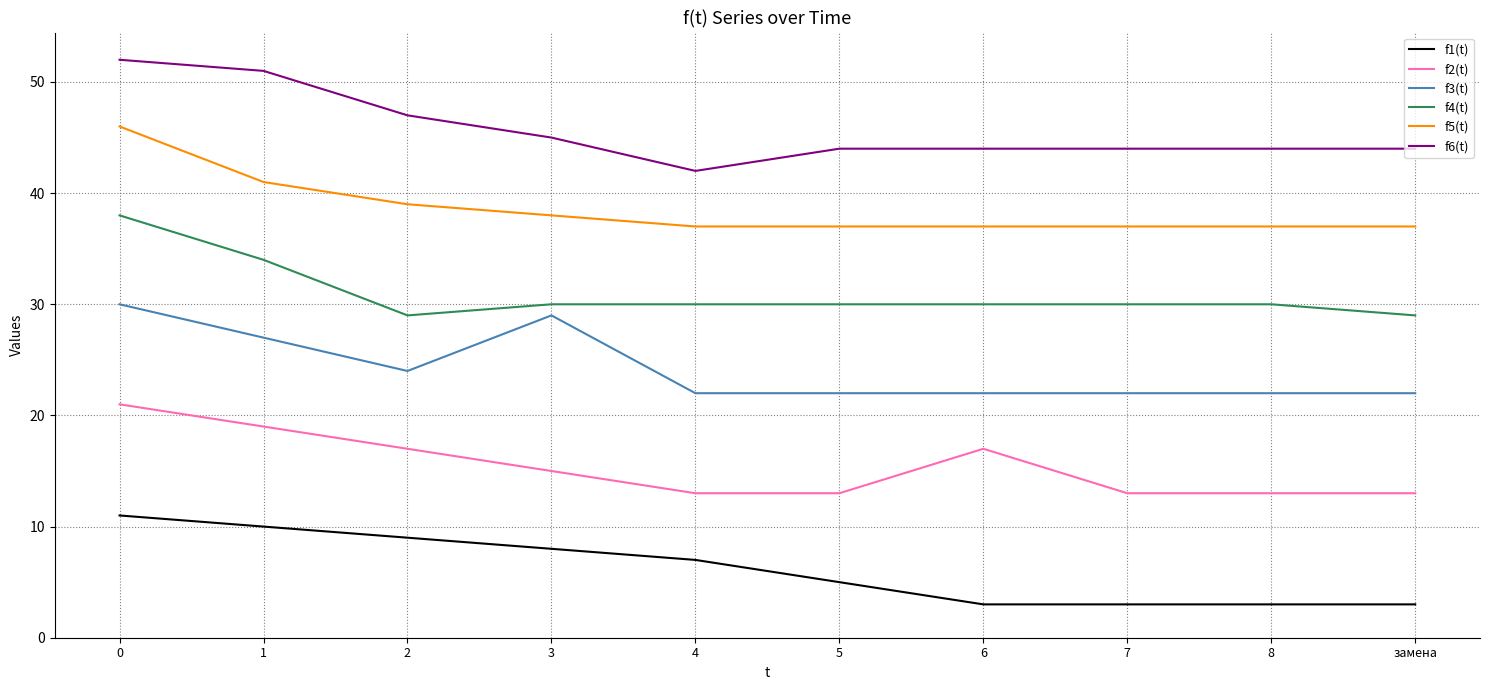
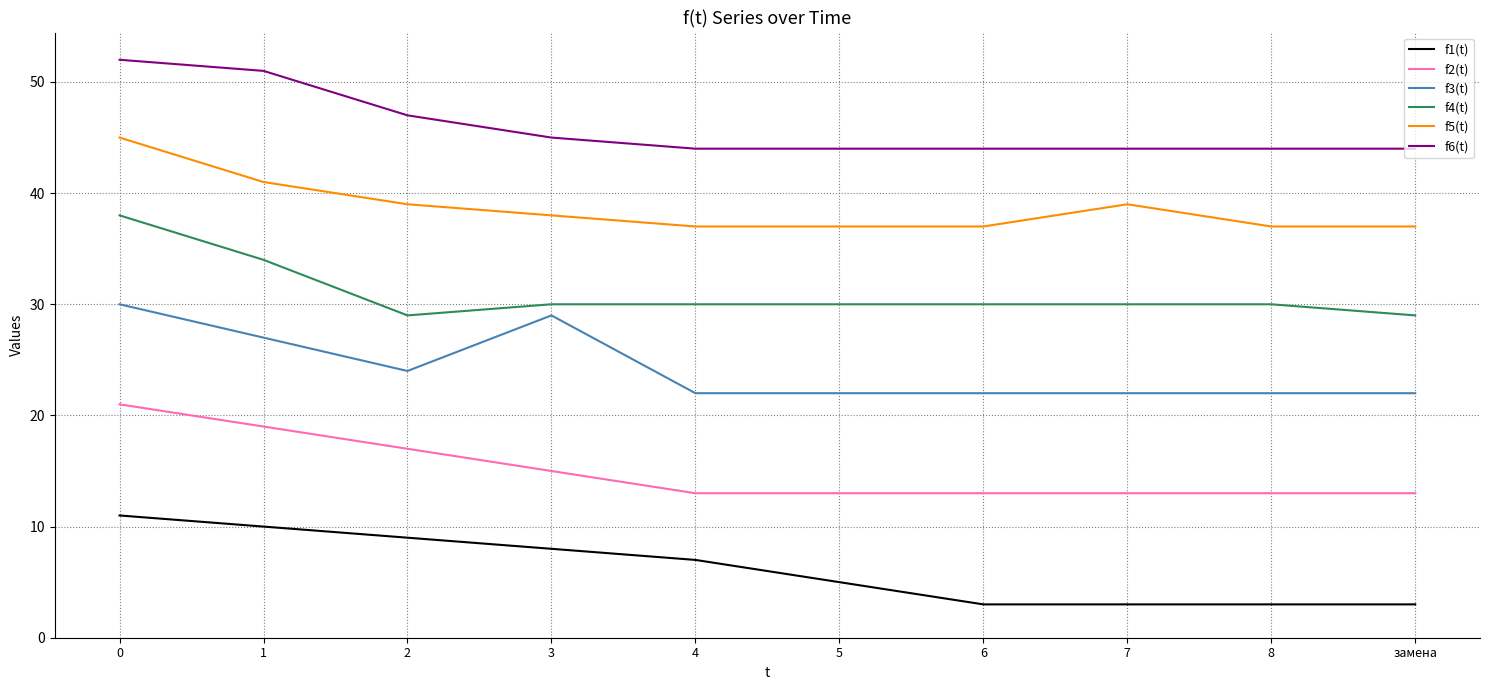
  {
    "f1(t)": {
      "0": 11,
      "1": 10,
      "2": 9,
      "3": 8,
      "4": 7,
      "5": 5,
      "6": 3,
      "7": 3,
      "8": 3,
      "замена": 3
    },
    "f2(t)": {
      "0": 21,
      "1": 19,
      "2": 17,
      "3": 15,
      "4": 13,
      "5": 13,
-     "6": 17,
+     "6": 13,
      "7": 13,
      "8": 13,
      "замена": 13
    },
    "f3(t)": {
      "0": 30,
      "1": 27,
      "2": 24,
      "3": 29,
      "4": 22,
      "5": 22,
      "6": 22,
      "7": 22,
      "8": 22,
      "замена": 22
    },
    "f4(t)": {
      "0": 38,
      "1": 34,
      "2": 29,
      "3": 30,
      "4": 30,
      "5": 30,
      "6": 30,
      "7": 30,
      "8": 30,
      "замена": 29
    },
    "f5(t)": {
-     "0": 46,
+     "0": 45,
      "1": 41,
      "2": 39,
      "3": 38,
      "4": 37,
      "5": 37,
      "6": 37,
-     "7": 37,
+     "7": 39,
      "8": 37,
      "замена": 37
    },
    "f6(t)": {
      "0": 52,
      "1": 51,
      "2": 47,
      "3": 45,
-     "4": 42,
+     "4": 44,
      "5": 44,
      "6": 44,
      "7": 44,
      "8": 44
    }
  }
